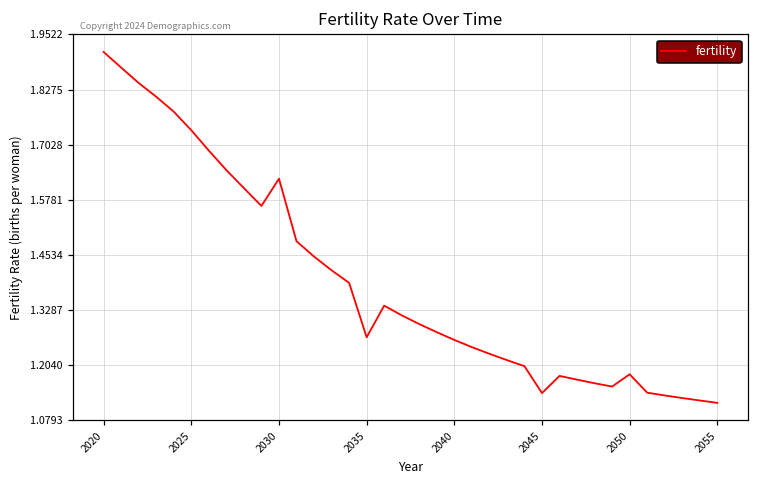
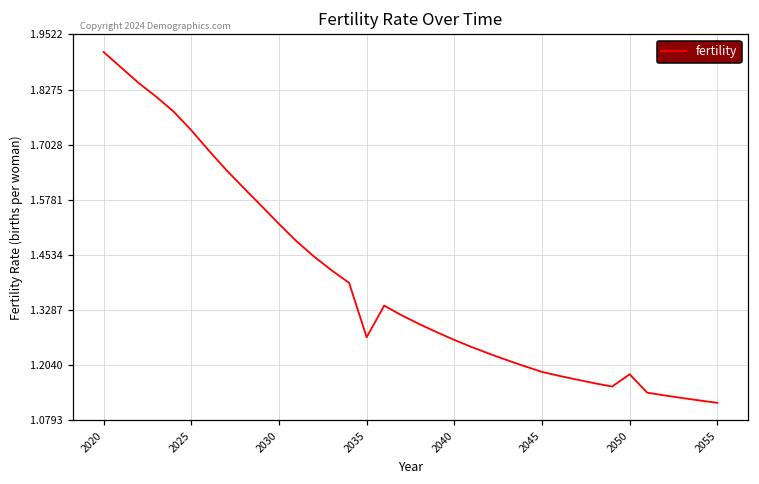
  {
    "2025": 1.74,
-   "2030": 1.63,
+   "2030": 1.52,
    "2035": 1.27,
    "2040": 1.26,
-   "2045": 1.14,
+   "2045": 1.19,
    "2050": 1.18,
    "2055": 1.12
  }
